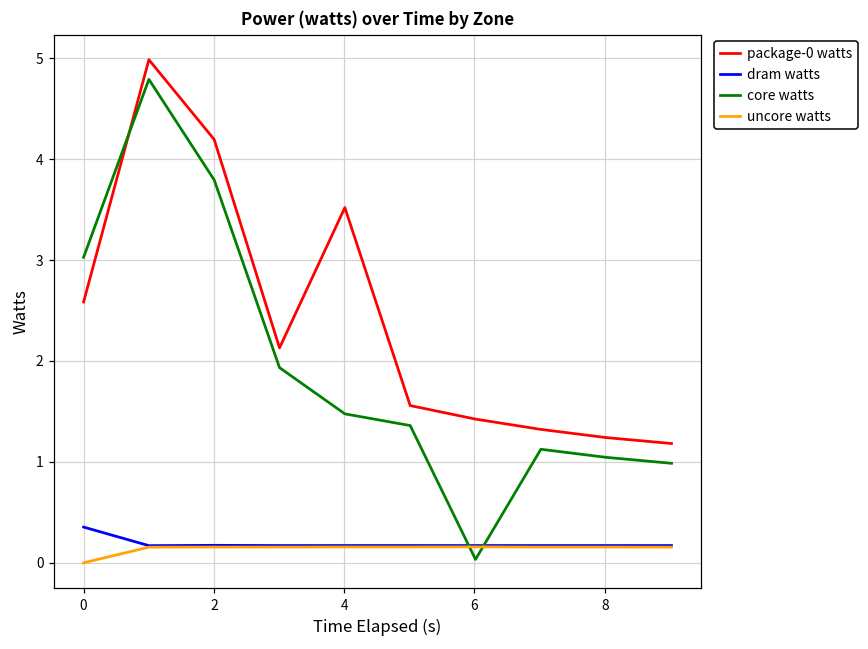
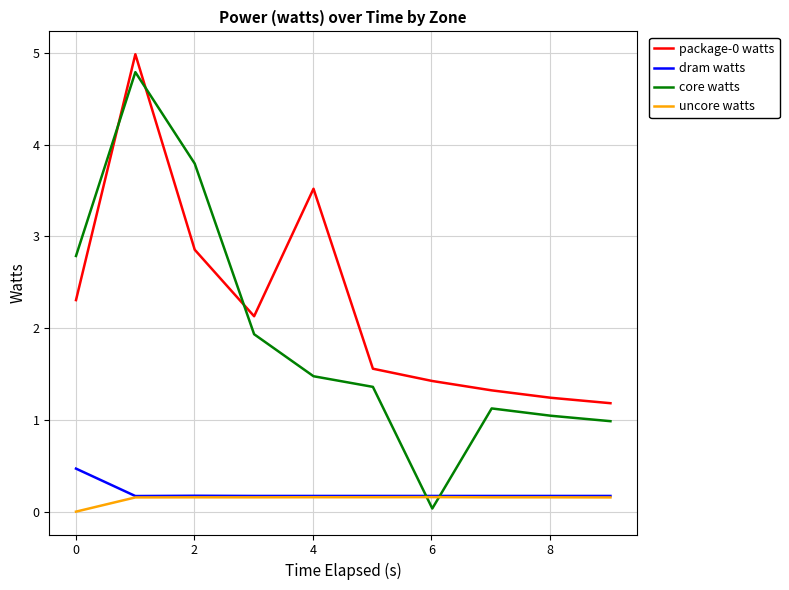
  {
    "package-0 watts": {
-     "0": 2.6,
-     "2": 4.2,
+     "0": 2.3,
+     "2": 2.9,
      "4": 3.5,
      "6": 1.4
    },
    "dram watts": {
-     "0": 0.4
+     "0": 0.5
    },
    "core watts": {
-     "0": 3.0,
+     "0": 2.8,
      "2": 3.8,
      "4": 1.5,
      "6": 0.0
    },
    "uncore watts": {
      "0": 0.0
    }
  }
